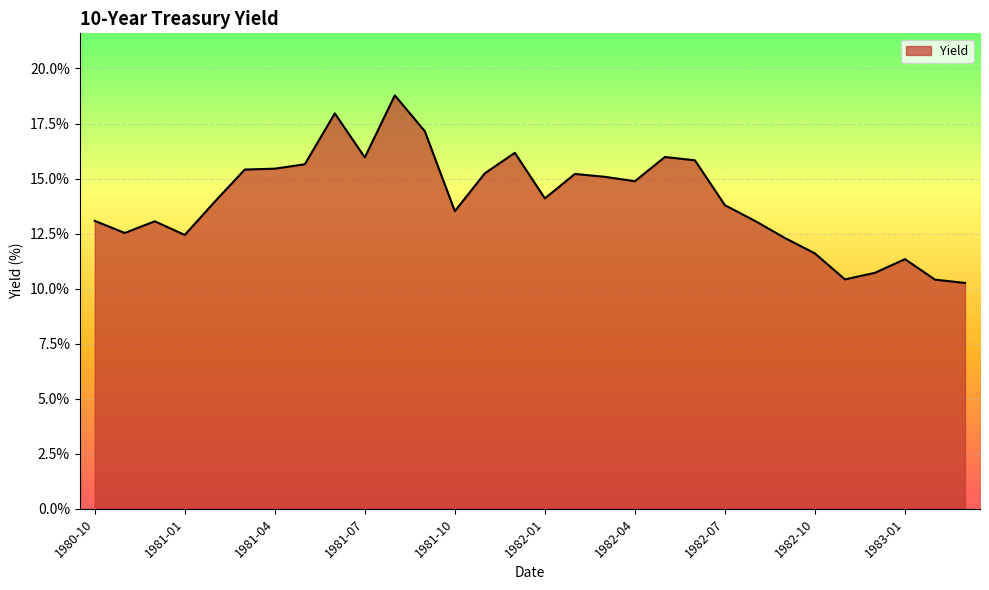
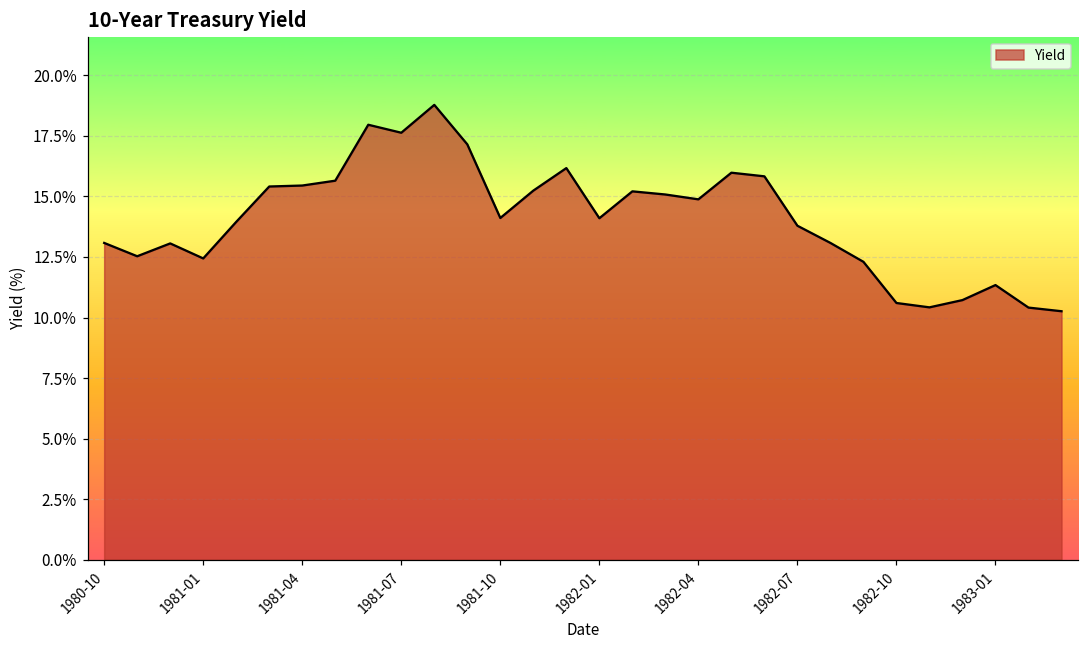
  {
    "1980-10": "13.1%",
    "1981-01": "12.4%",
    "1981-04": "15.5%",
-   "1981-07": "16.0%",
-   "1981-10": "13.5%",
+   "1981-07": "17.6%",
+   "1981-10": "14.1%",
    "1982-01": "14.1%",
    "1982-04": "14.9%",
    "1982-07": "13.8%",
-   "1982-10": "11.6%",
+   "1982-10": "10.6%",
    "1983-01": "11.3%"
  }
